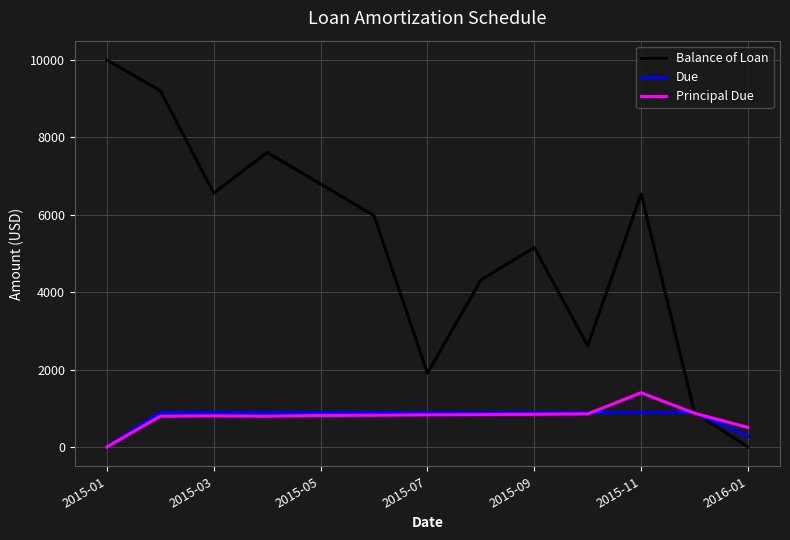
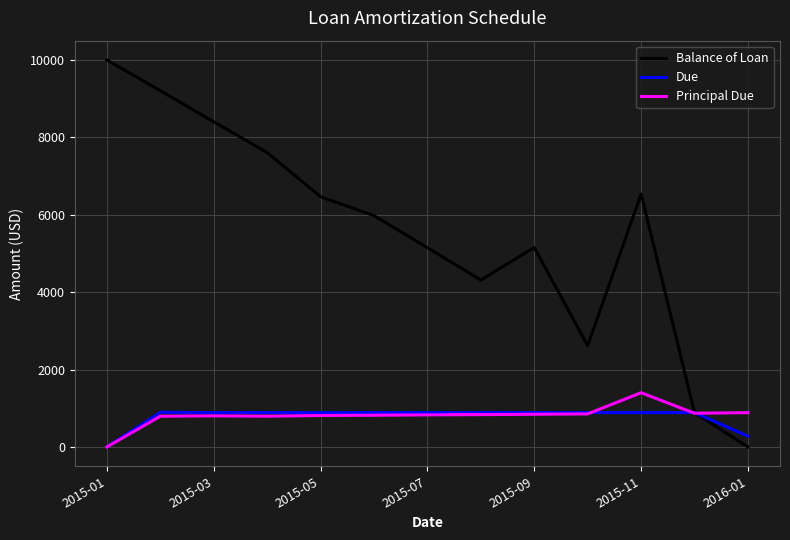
  {
    "Balance of Loan": {
      "2015-01": 10000,
-     "2015-03": 6600,
-     "2015-05": 6800,
-     "2015-07": 1900,
+     "2015-03": 8400,
+     "2015-05": 6500,
+     "2015-07": 5100,
      "2015-09": 5200,
      "2015-11": 6500,
      "2016-01": 0
    },
    "Due": {
      "2015-03": 900,
      "2015-05": 900,
      "2015-11": 900,
      "2016-01": 300
    },
    "Principal Due": {
      "2015-03": 800,
      "2015-05": 800,
      "2015-11": 1400,
-     "2016-01": 500
+     "2016-01": 900
    }
  }
